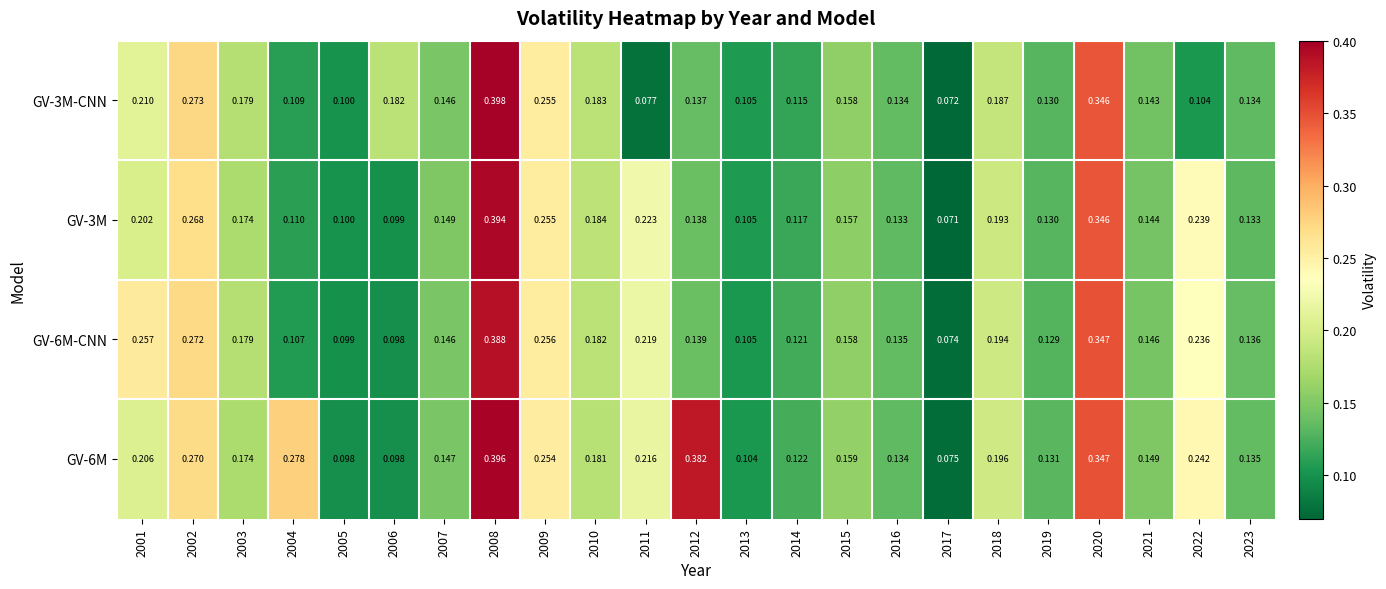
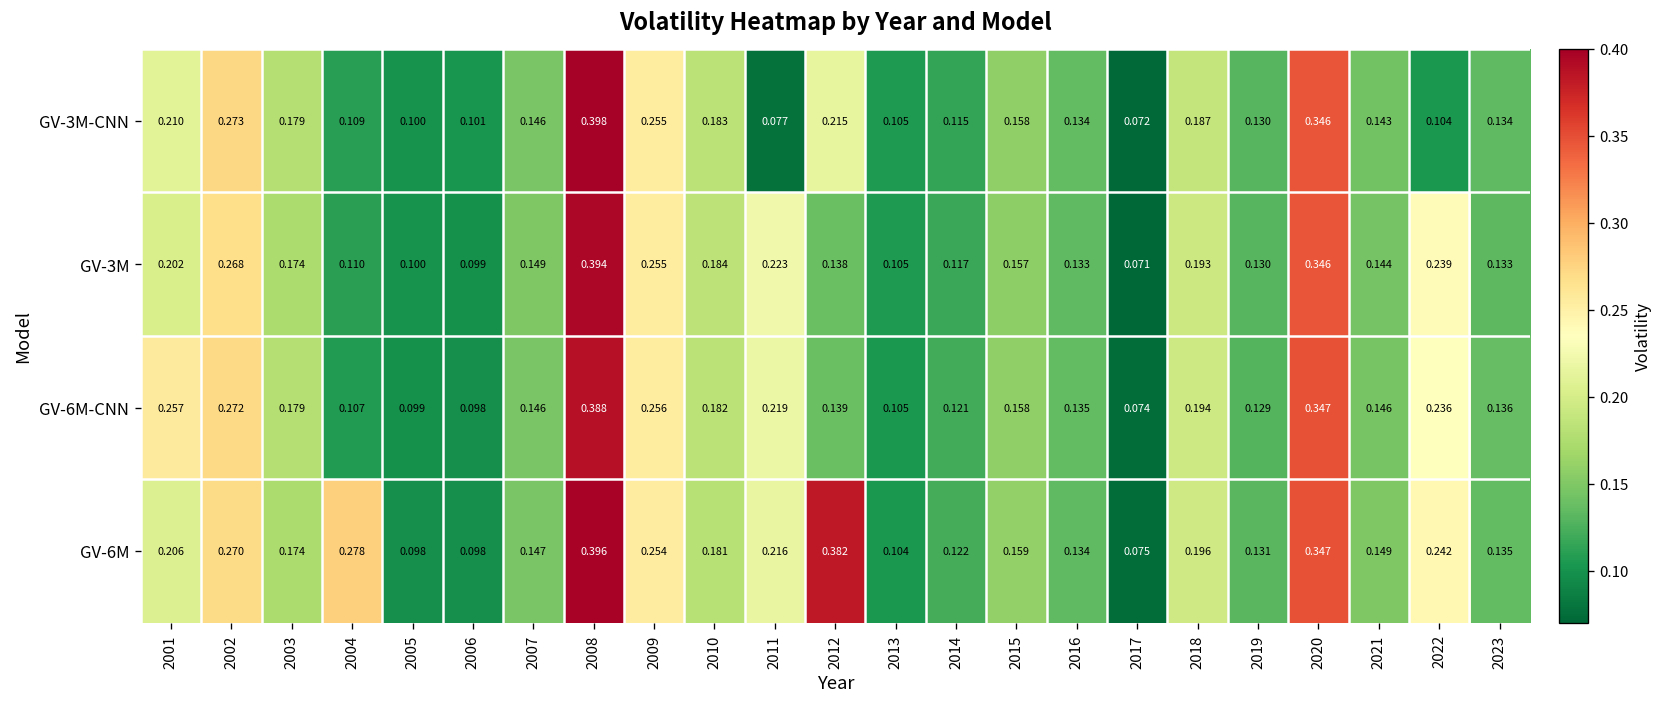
  {
    "GV-3M-CNN": {
      "2001": 0.210,
      "2002": 0.273,
      "2003": 0.179,
      "2004": 0.109,
      "2005": 0.100,
-     "2006": 0.182,
+     "2006": 0.101,
      "2007": 0.146,
      "2008": 0.398,
      "2009": 0.255,
      "2010": 0.183,
      "2011": 0.077,
-     "2012": 0.137,
+     "2012": 0.215,
      "2013": 0.105,
      "2014": 0.115,
      "2015": 0.158,
      "2016": 0.134,
      "2017": 0.072,
      "2018": 0.187,
      "2019": 0.130,
      "2020": 0.346,
      "2021": 0.143,
      "2022": 0.104,
      "2023": 0.134
    },
    "GV-3M": {
      "2001": 0.202,
      "2002": 0.268,
      "2003": 0.174,
      "2004": 0.110,
      "2005": 0.100,
      "2006": 0.099,
      "2007": 0.149,
      "2008": 0.394,
      "2009": 0.255,
      "2010": 0.184,
      "2011": 0.223,
      "2012": 0.138,
      "2013": 0.105,
      "2014": 0.117,
      "2015": 0.157,
      "2016": 0.133,
      "2017": 0.071,
      "2018": 0.193,
      "2019": 0.130,
      "2020": 0.346,
      "2021": 0.144,
      "2022": 0.239,
      "2023": 0.133
    },
    "GV-6M-CNN": {
      "2001": 0.257,
      "2002": 0.272,
      "2003": 0.179,
      "2004": 0.107,
      "2005": 0.099,
      "2006": 0.098,
      "2007": 0.146,
      "2008": 0.388,
      "2009": 0.256,
      "2010": 0.182,
      "2011": 0.219,
      "2012": 0.139,
      "2013": 0.105,
      "2014": 0.121,
      "2015": 0.158,
      "2016": 0.135,
      "2017": 0.074,
      "2018": 0.194,
      "2019": 0.129,
      "2020": 0.347,
      "2021": 0.146,
      "2022": 0.236,
      "2023": 0.136
    },
    "GV-6M": {
      "2001": 0.206,
      "2002": 0.270,
      "2003": 0.174,
      "2004": 0.278,
      "2005": 0.098,
      "2006": 0.098,
      "2007": 0.147,
      "2008": 0.396,
      "2009": 0.254,
      "2010": 0.181,
      "2011": 0.216,
      "2012": 0.382,
      "2013": 0.104,
      "2014": 0.122,
      "2015": 0.159,
      "2016": 0.134,
      "2017": 0.075,
      "2018": 0.196,
      "2019": 0.131,
      "2020": 0.347,
      "2021": 0.149,
      "2022": 0.242,
      "2023": 0.135
    }
  }
